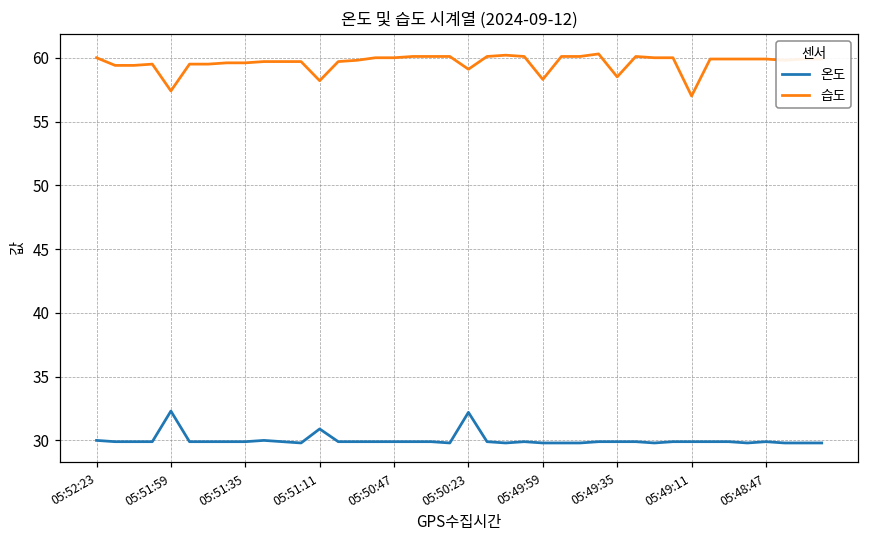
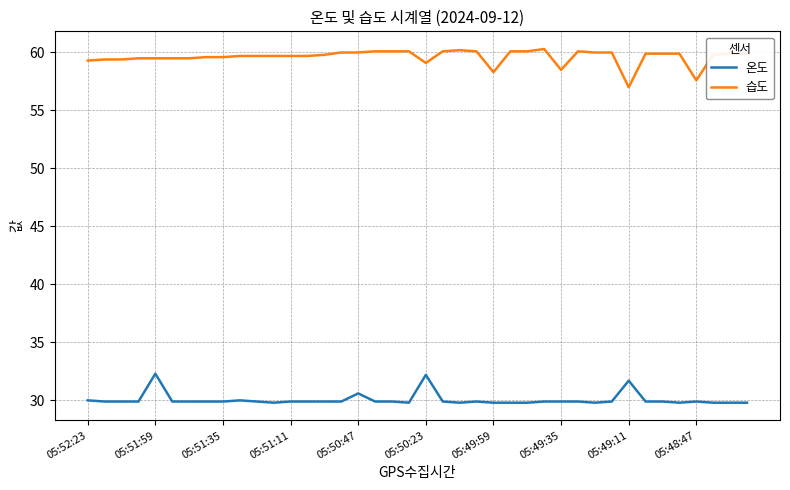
  {
    "온도": {
      "05:52:23": 30.0,
      "05:51:59": 32.3,
      "05:51:35": 29.9,
-     "05:51:11": 30.9,
-     "05:50:47": 29.9,
+     "05:51:11": 29.9,
+     "05:50:47": 30.6,
      "05:50:23": 32.2,
      "05:49:59": 29.8,
      "05:49:35": 29.9,
-     "05:49:11": 29.9,
+     "05:49:11": 31.7,
      "05:48:47": 29.9
    },
    "습도": {
-     "05:52:23": 60.0,
-     "05:51:59": 57.4,
+     "05:52:23": 59.3,
+     "05:51:59": 59.5,
      "05:51:35": 59.6,
-     "05:51:11": 58.2,
+     "05:51:11": 59.7,
      "05:50:47": 60.0,
      "05:50:23": 59.1,
      "05:49:59": 58.3,
      "05:49:35": 58.5,
      "05:49:11": 57.0,
-     "05:48:47": 59.9
+     "05:48:47": 57.6
    }
  }
